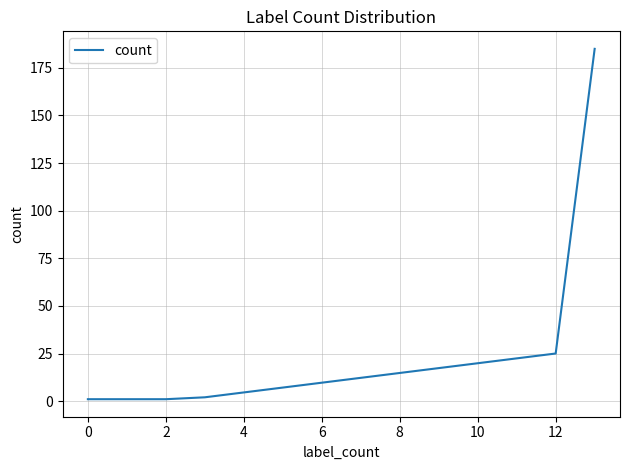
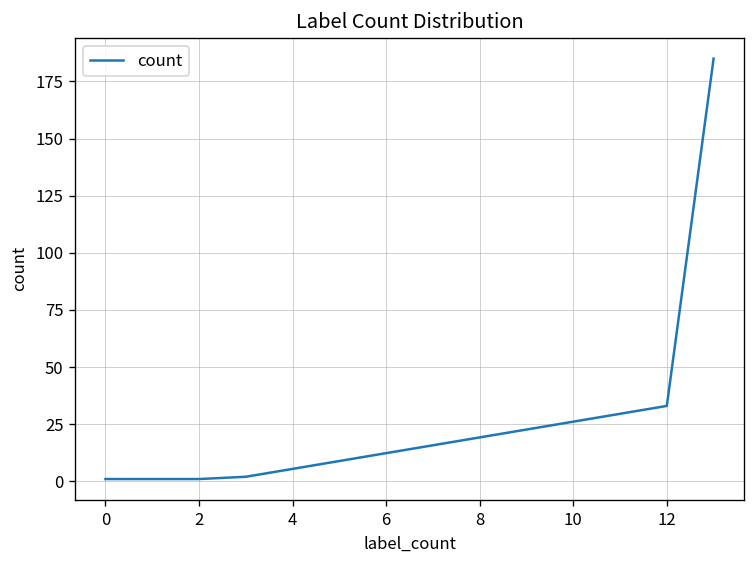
  {
    "0": 1,
    "2": 1,
-   "12": 25
+   "12": 33
  }
